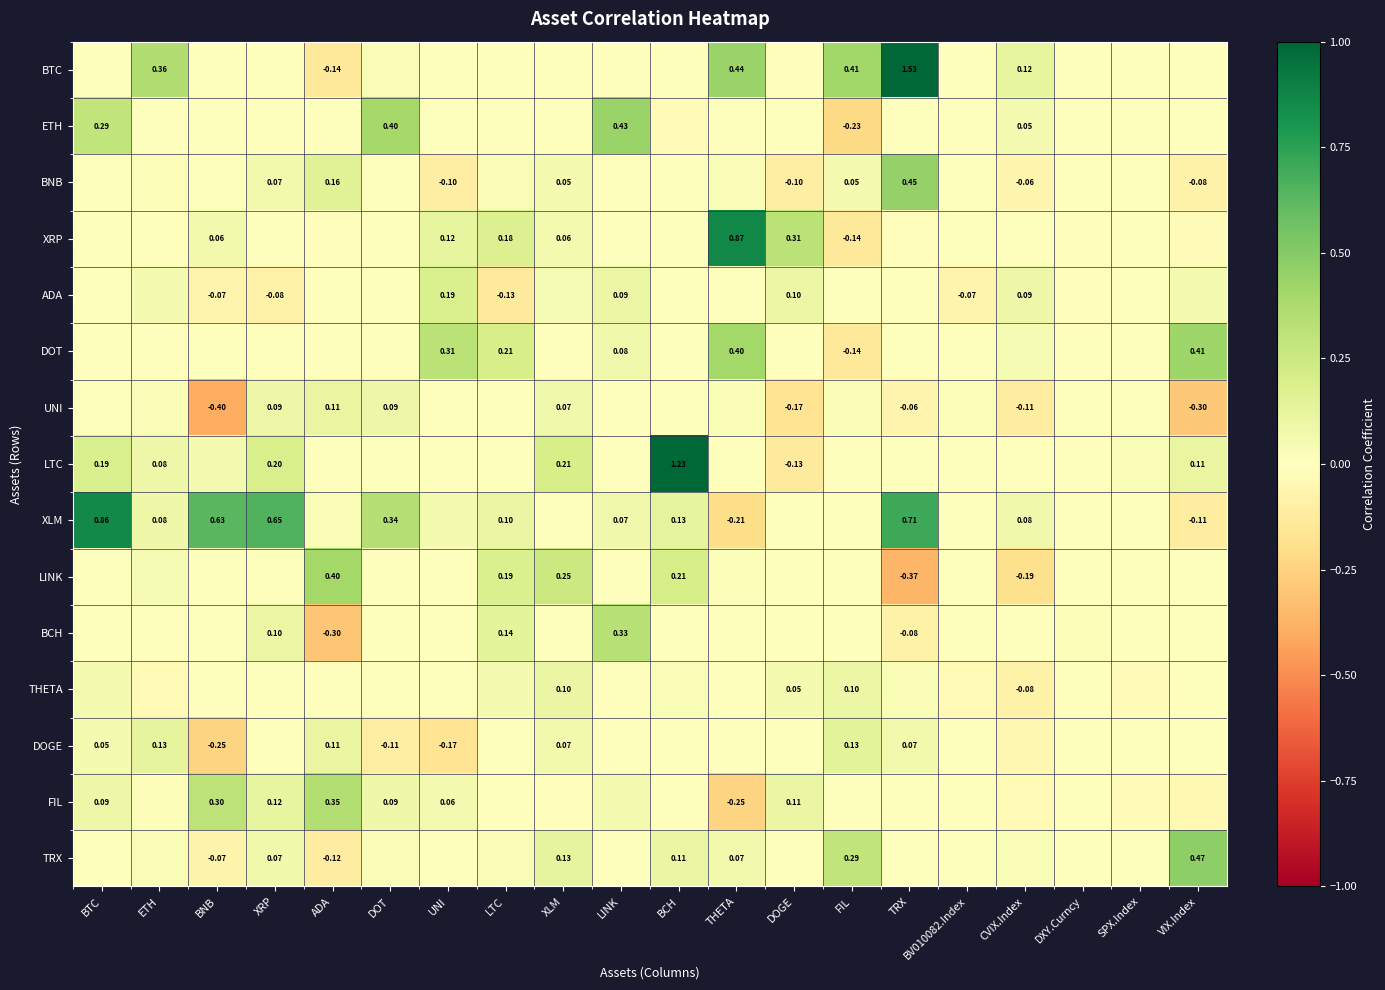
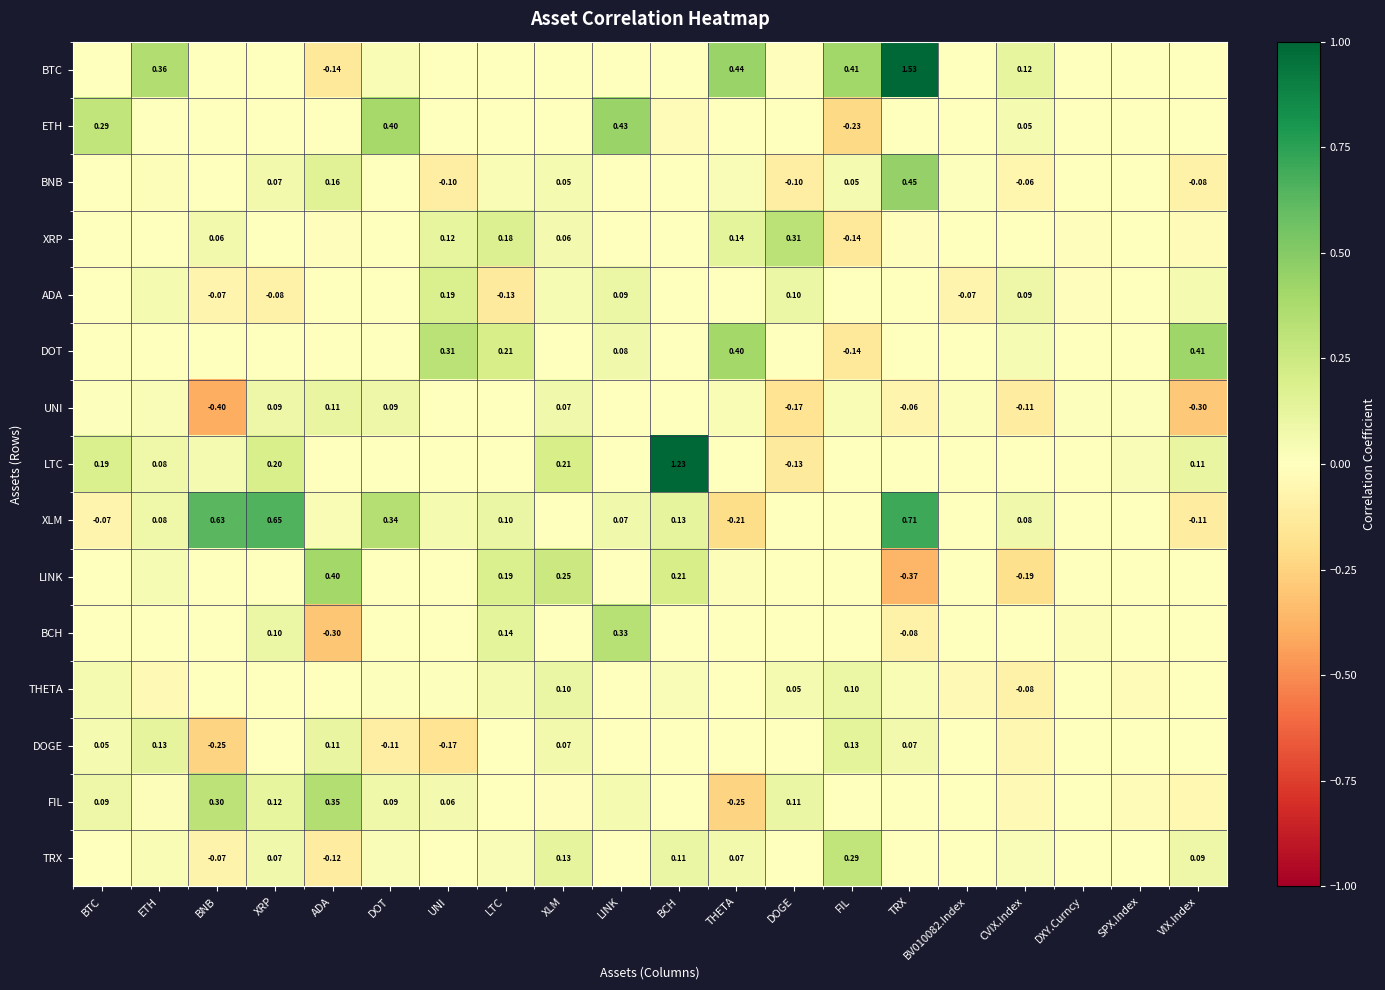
  {
    "BTC": {
      "ETH": 0.36,
      "ADA": -0.14,
      "THETA": 0.44,
      "FIL": 0.41,
      "TRX": 1.53,
      "CVIX.Index": 0.12
    },
    "ETH": {
      "BTC": 0.29,
      "DOT": 0.40,
      "LINK": 0.43,
      "FIL": -0.23,
      "CVIX.Index": 0.05
    },
    "BNB": {
      "XRP": 0.07,
      "ADA": 0.16,
      "UNI": -0.10,
      "XLM": 0.05,
      "DOGE": -0.10,
      "FIL": 0.05,
      "TRX": 0.45,
      "CVIX.Index": -0.06,
      "VIX.Index": -0.08
    },
    "XRP": {
      "BNB": 0.06,
      "UNI": 0.12,
      "LTC": 0.18,
      "XLM": 0.06,
-     "THETA": 0.87,
+     "THETA": 0.14,
      "DOGE": 0.31,
      "FIL": -0.14
    },
    "ADA": {
      "BNB": -0.07,
      "XRP": -0.08,
      "UNI": 0.19,
      "LTC": -0.13,
      "LINK": 0.09,
      "DOGE": 0.10,
      "BV010082.Index": -0.07,
      "CVIX.Index": 0.09
    },
    "DOT": {
      "UNI": 0.31,
      "LTC": 0.21,
      "LINK": 0.08,
      "THETA": 0.40,
      "FIL": -0.14,
      "VIX.Index": 0.41
    },
    "UNI": {
      "BNB": -0.40,
      "XRP": 0.09,
      "ADA": 0.11,
      "DOT": 0.09,
      "XLM": 0.07,
      "DOGE": -0.17,
      "TRX": -0.06,
      "CVIX.Index": -0.11,
      "VIX.Index": -0.30
    },
    "LTC": {
      "BTC": 0.19,
      "ETH": 0.08,
      "XRP": 0.20,
      "XLM": 0.21,
      "BCH": 1.23,
      "DOGE": -0.13,
      "VIX.Index": 0.11
    },
    "XLM": {
-     "BTC": 0.86,
+     "BTC": -0.07,
      "ETH": 0.08,
      "BNB": 0.63,
      "XRP": 0.65,
      "DOT": 0.34,
      "LTC": 0.10,
      "LINK": 0.07,
      "BCH": 0.13,
      "THETA": -0.21,
      "TRX": 0.71,
      "CVIX.Index": 0.08,
      "VIX.Index": -0.11
    },
    "LINK": {
      "ADA": 0.40,
      "LTC": 0.19,
      "XLM": 0.25,
      "BCH": 0.21,
      "TRX": -0.37,
      "CVIX.Index": -0.19
    },
    "BCH": {
      "XRP": 0.10,
      "ADA": -0.30,
      "LTC": 0.14,
      "LINK": 0.33,
      "TRX": -0.08
    },
    "THETA": {
      "XLM": 0.10,
      "DOGE": 0.05,
      "FIL": 0.10,
      "CVIX.Index": -0.08
    },
    "DOGE": {
      "BTC": 0.05,
      "ETH": 0.13,
      "BNB": -0.25,
      "ADA": 0.11,
      "DOT": -0.11,
      "UNI": -0.17,
      "XLM": 0.07,
      "FIL": 0.13,
      "TRX": 0.07
    },
    "FIL": {
      "BTC": 0.09,
      "BNB": 0.30,
      "XRP": 0.12,
      "ADA": 0.35,
      "DOT": 0.09,
      "UNI": 0.06,
      "THETA": -0.25,
      "DOGE": 0.11
    },
    "TRX": {
      "BNB": -0.07,
      "XRP": 0.07,
      "ADA": -0.12,
      "XLM": 0.13,
      "BCH": 0.11,
      "THETA": 0.07,
      "FIL": 0.29,
-     "VIX.Index": 0.47
+     "VIX.Index": 0.09
    }
  }
